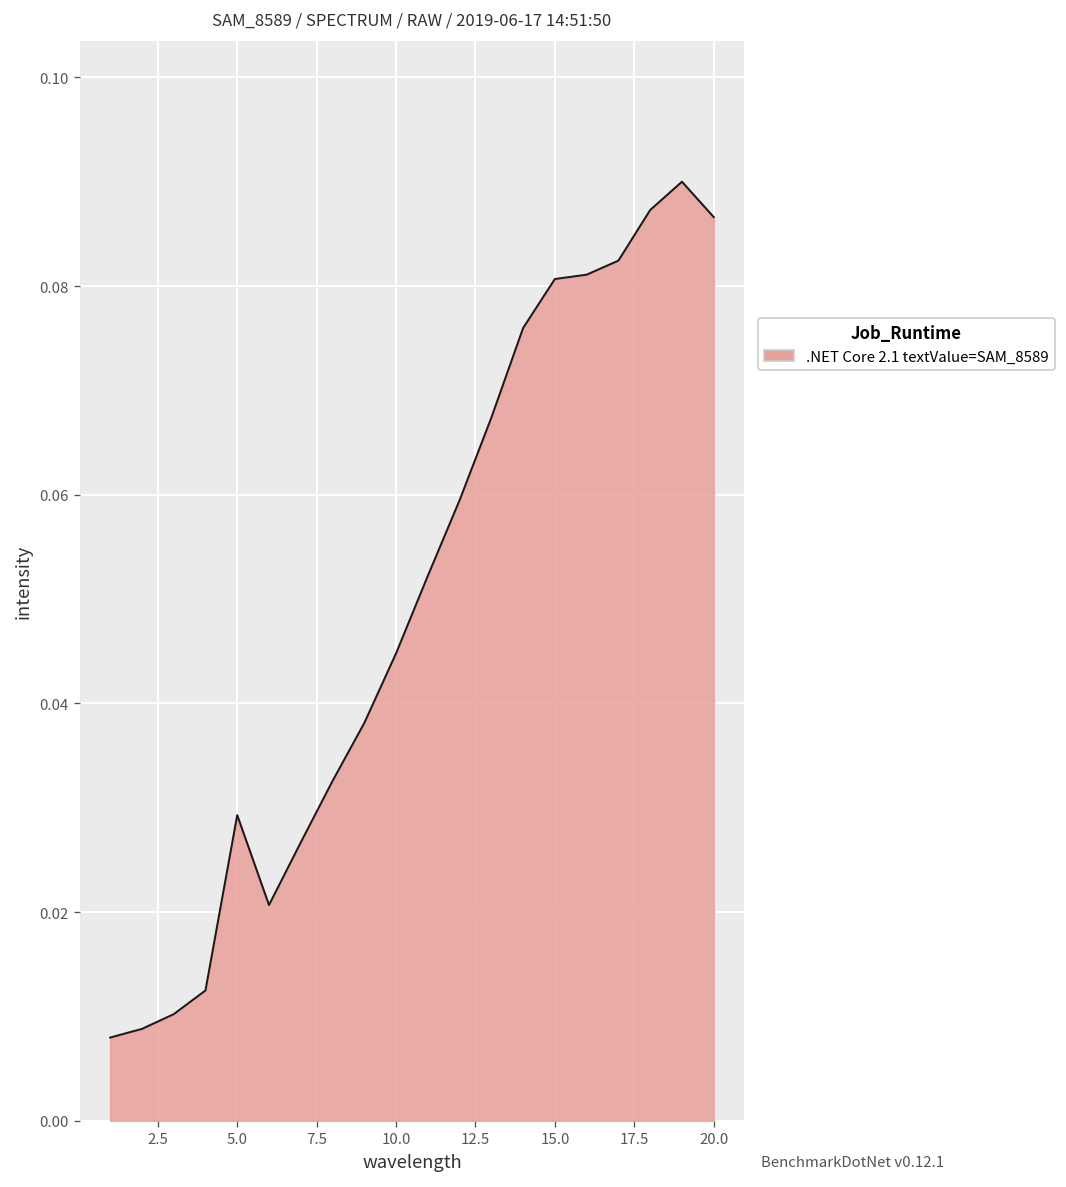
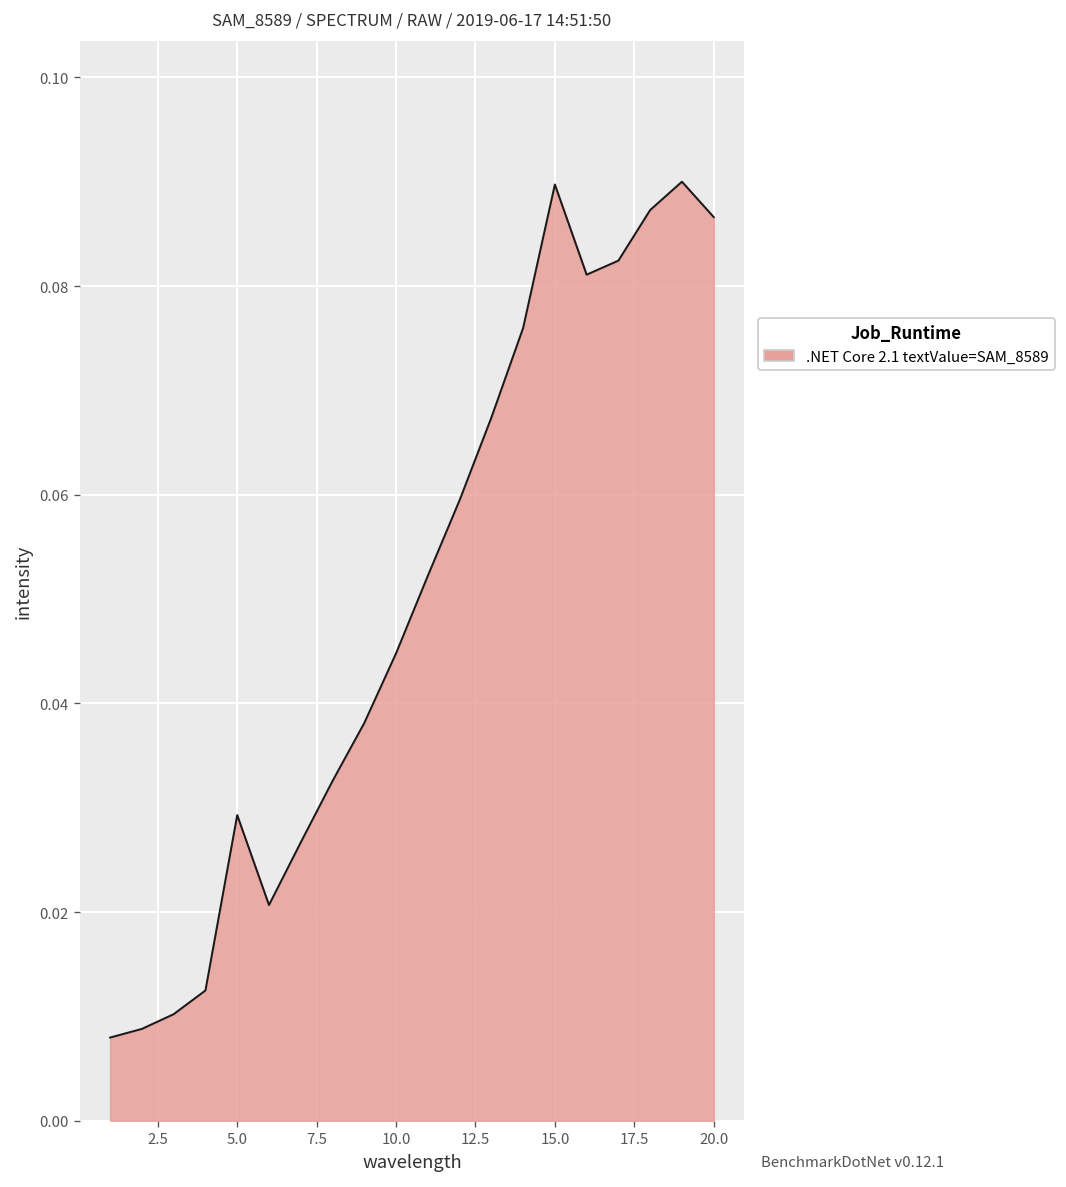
  {
    "5.0": 0.029,
    "10.0": 0.045,
-   "15.0": 0.081,
+   "15.0": 0.090,
    "20.0": 0.087
  }
